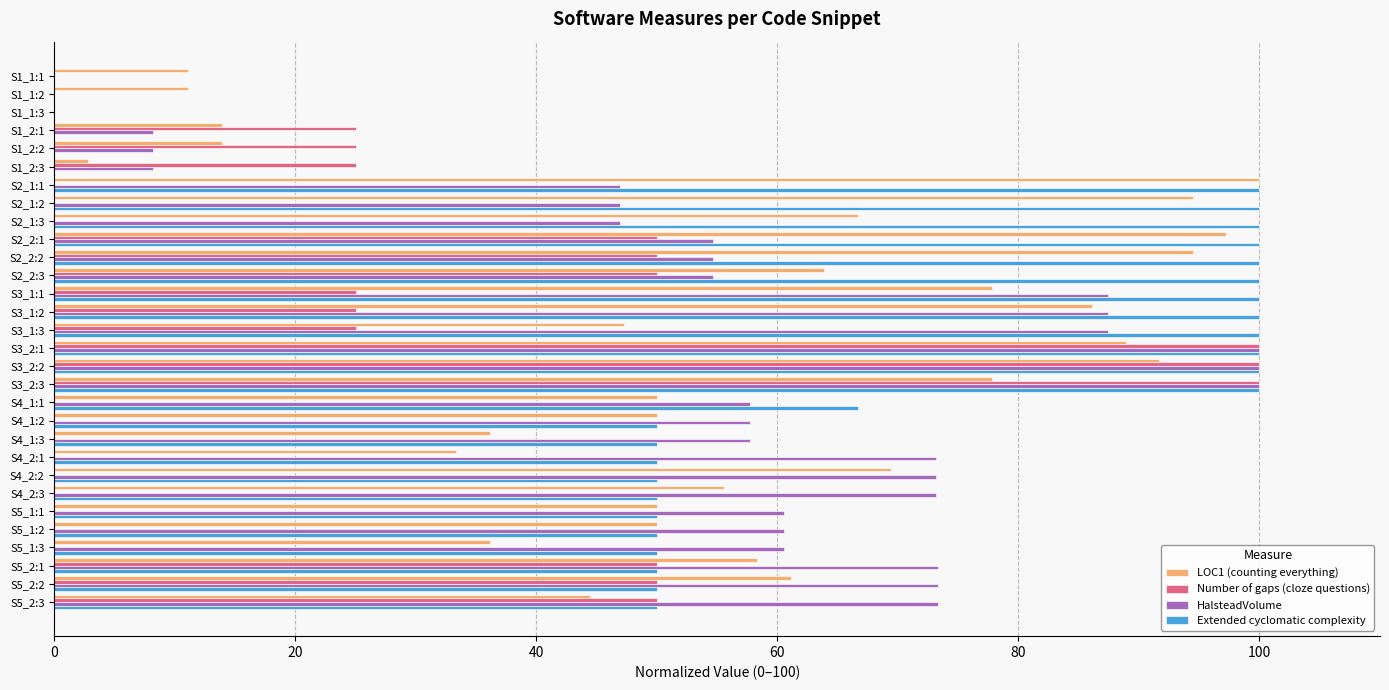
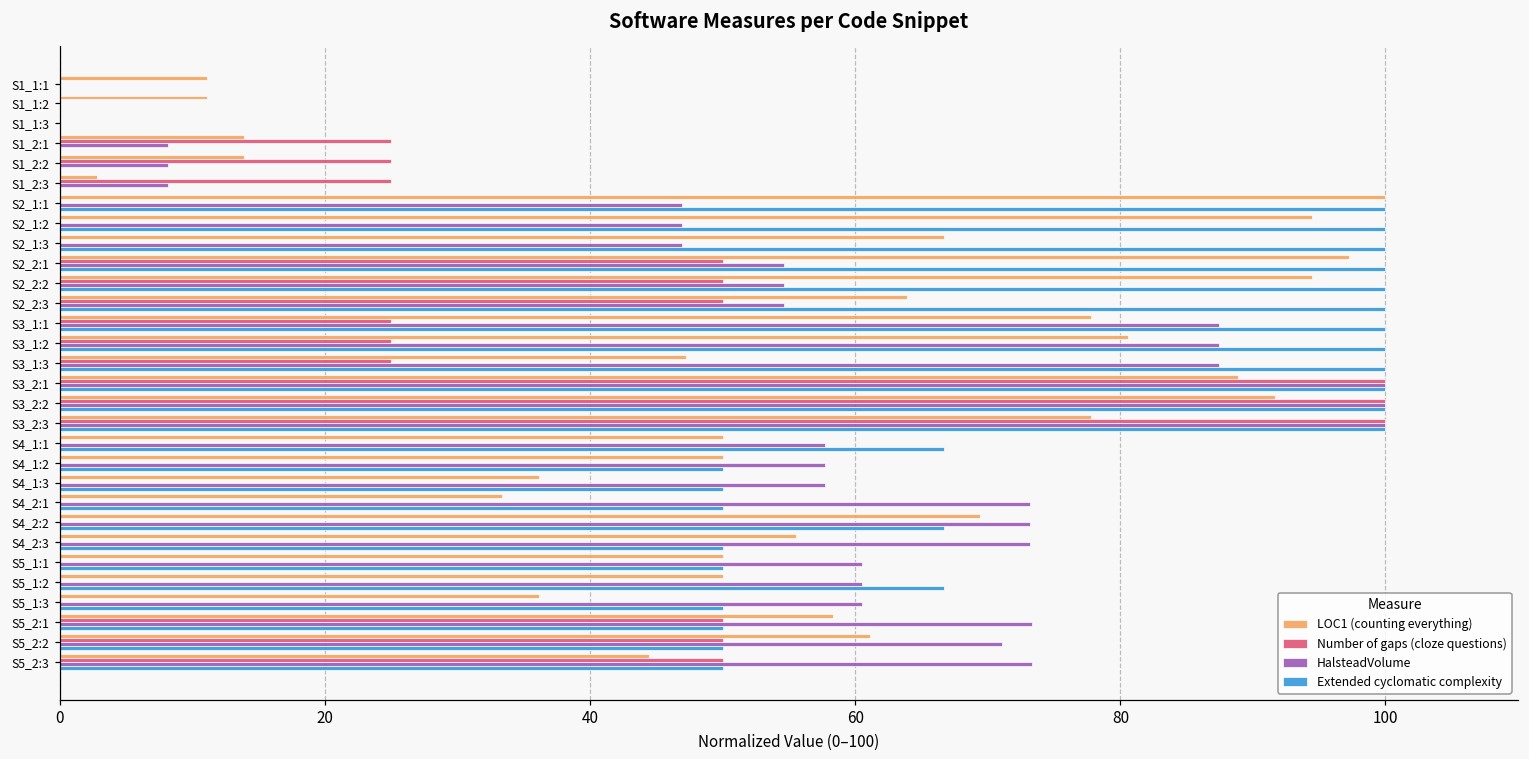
  {
    "LOC1 (counting everything)": {
      "S1_1:1": 11.1,
      "S1_1:2": 11.1,
      "S1_1:3": 0.0,
      "S1_2:1": 13.9,
      "S1_2:2": 13.9,
      "S1_2:3": 2.8,
      "S2_1:1": 100.0,
      "S2_1:2": 94.4,
      "S2_1:3": 66.7,
      "S2_2:1": 97.2,
      "S2_2:2": 94.4,
      "S2_2:3": 63.9,
      "S3_1:1": 77.8,
-     "S3_1:2": 86.1,
+     "S3_1:2": 80.6,
      "S3_1:3": 47.2,
      "S3_2:1": 88.9,
      "S3_2:2": 91.7,
      "S3_2:3": 77.8,
      "S4_1:1": 50.0,
      "S4_1:2": 50.0,
      "S4_1:3": 36.1,
      "S4_2:1": 33.3,
      "S4_2:2": 69.4,
      "S4_2:3": 55.6,
      "S5_1:1": 50.0,
      "S5_1:2": 50.0,
      "S5_1:3": 36.1,
      "S5_2:1": 58.3,
      "S5_2:2": 61.1,
      "S5_2:3": 44.4
    },
    "Number of gaps (cloze questions)": {
      "S1_1:1": 0.0,
      "S1_1:2": 0.0,
      "S1_1:3": 0.0,
      "S1_2:1": 25.0,
      "S1_2:2": 25.0,
      "S1_2:3": 25.0,
      "S2_1:1": 0.0,
      "S2_1:2": 0.0,
      "S2_1:3": 0.0,
      "S2_2:1": 50.0,
      "S2_2:2": 50.0,
      "S2_2:3": 50.0,
      "S3_1:1": 25.0,
      "S3_1:2": 25.0,
      "S3_1:3": 25.0,
      "S3_2:1": 100.0,
      "S3_2:2": 100.0,
      "S3_2:3": 100.0,
      "S4_1:1": 0.0,
      "S4_1:2": 0.0,
      "S4_1:3": 0.0,
      "S4_2:1": 0.0,
      "S4_2:2": 0.0,
      "S4_2:3": 0.0,
      "S5_1:1": 0.0,
      "S5_1:2": 0.0,
      "S5_1:3": 0.0,
      "S5_2:1": 50.0,
      "S5_2:2": 50.0,
      "S5_2:3": 50.0
    },
    "HalsteadVolume": {
      "S1_1:1": 0.0,
      "S1_1:2": 0.0,
      "S1_1:3": 0.0,
      "S1_2:1": 8.1,
      "S1_2:2": 8.1,
      "S1_2:3": 8.1,
      "S2_1:1": 46.9,
      "S2_1:2": 46.9,
      "S2_1:3": 46.9,
      "S2_2:1": 54.6,
      "S2_2:2": 54.6,
      "S2_2:3": 54.6,
      "S3_1:1": 87.4,
      "S3_1:2": 87.4,
      "S3_1:3": 87.4,
      "S3_2:1": 100.0,
      "S3_2:2": 100.0,
      "S3_2:3": 100.0,
      "S4_1:1": 57.7,
      "S4_1:2": 57.7,
      "S4_1:3": 57.7,
      "S4_2:1": 73.2,
      "S4_2:2": 73.2,
      "S4_2:3": 73.2,
      "S5_1:1": 60.5,
      "S5_1:2": 60.5,
      "S5_1:3": 60.5,
      "S5_2:1": 73.3,
-     "S5_2:2": 73.3,
+     "S5_2:2": 71.1,
      "S5_2:3": 73.3
    },
    "Extended cyclomatic complexity": {
      "S1_1:1": 0.0,
      "S1_1:2": 0.0,
      "S1_1:3": 0.0,
      "S1_2:1": 0.0,
      "S1_2:2": 0.0,
      "S1_2:3": 0.0,
      "S2_1:1": 100.0,
      "S2_1:2": 100.0,
      "S2_1:3": 100.0,
      "S2_2:1": 100.0,
      "S2_2:2": 100.0,
      "S2_2:3": 100.0,
      "S3_1:1": 100.0,
      "S3_1:2": 100.0,
      "S3_1:3": 100.0,
      "S3_2:1": 100.0,
      "S3_2:2": 100.0,
      "S3_2:3": 100.0,
      "S4_1:1": 66.7,
      "S4_1:2": 50.0,
      "S4_1:3": 50.0,
      "S4_2:1": 50.0,
-     "S4_2:2": 50.0,
+     "S4_2:2": 66.7,
      "S4_2:3": 50.0,
      "S5_1:1": 50.0,
-     "S5_1:2": 50.0,
+     "S5_1:2": 66.7,
      "S5_1:3": 50.0,
      "S5_2:1": 50.0,
      "S5_2:2": 50.0,
      "S5_2:3": 50.0
    }
  }
